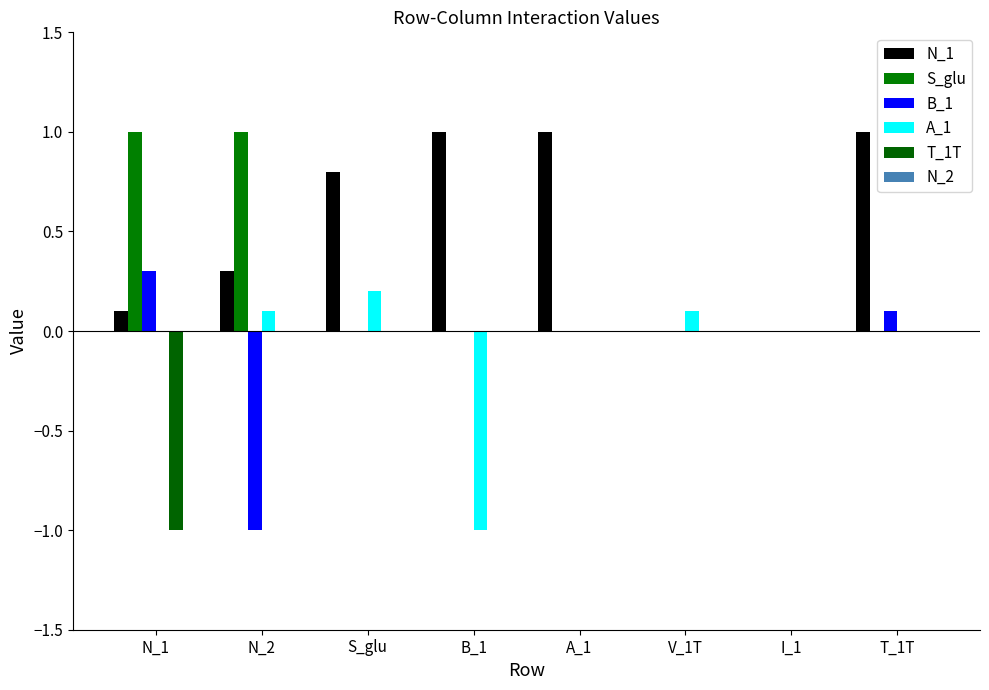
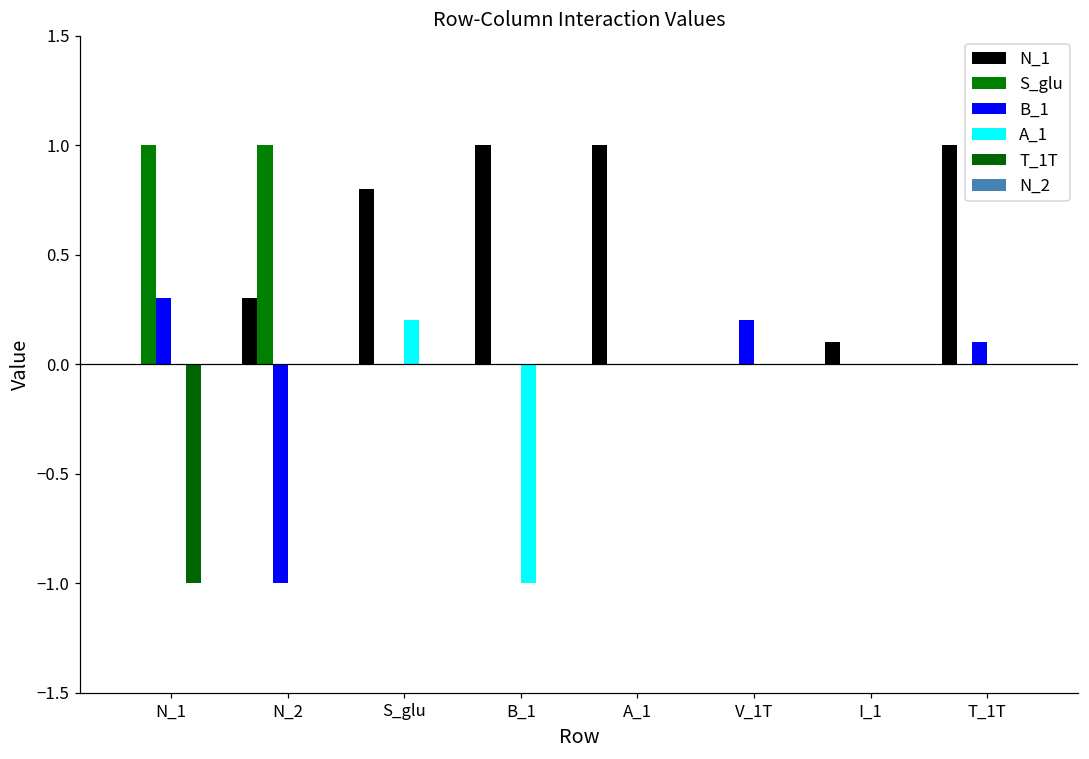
  {
    "N_1": {
-     "N_1": 0.1,
+     "N_1": 0.0,
      "N_2": 0.3,
      "S_glu": 0.8,
      "B_1": 1.0,
      "A_1": 1.0,
      "V_1T": 0.0,
-     "I_1": 0.0,
+     "I_1": 0.1,
      "T_1T": 1.0
    },
    "B_1": {
      "N_1": 0.3,
      "N_2": -1.0,
      "S_glu": 0.0,
      "B_1": 0.0,
      "A_1": 0.0,
-     "V_1T": 0.0,
+     "V_1T": 0.2,
      "I_1": 0.0,
      "T_1T": 0.1
    },
    "A_1": {
      "N_1": 0.0,
-     "N_2": 0.1,
+     "N_2": 0.0,
      "S_glu": 0.2,
      "B_1": -1.0,
      "A_1": 0.0,
-     "V_1T": 0.1,
+     "V_1T": 0.0,
      "I_1": 0.0,
      "T_1T": 0.0
    },
    "N_2": {
      "N_1": 0.0,
      "N_2": 0.0,
      "S_glu": 0.0,
      "B_1": 0.0,
      "A_1": 0.0,
      "V_1T": 0.0,
      "I_1": 0.0,
      "T_1T": 0.0
    }
  }
